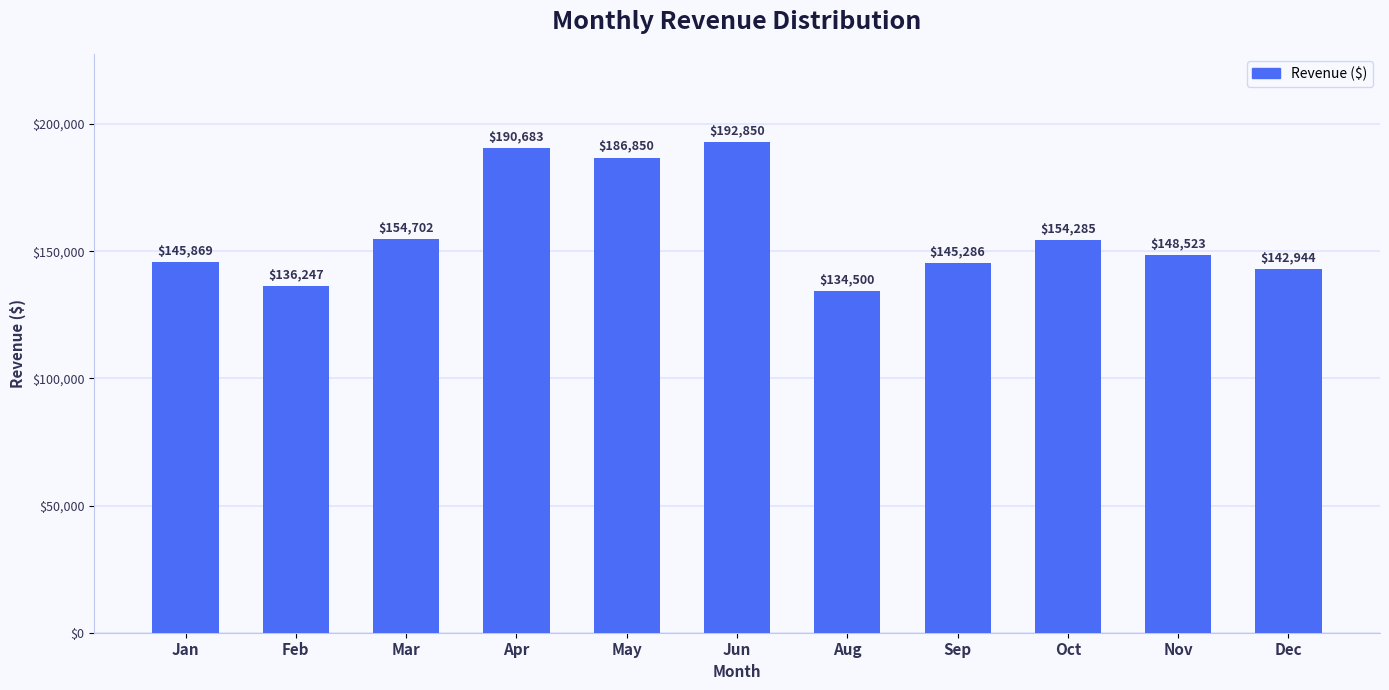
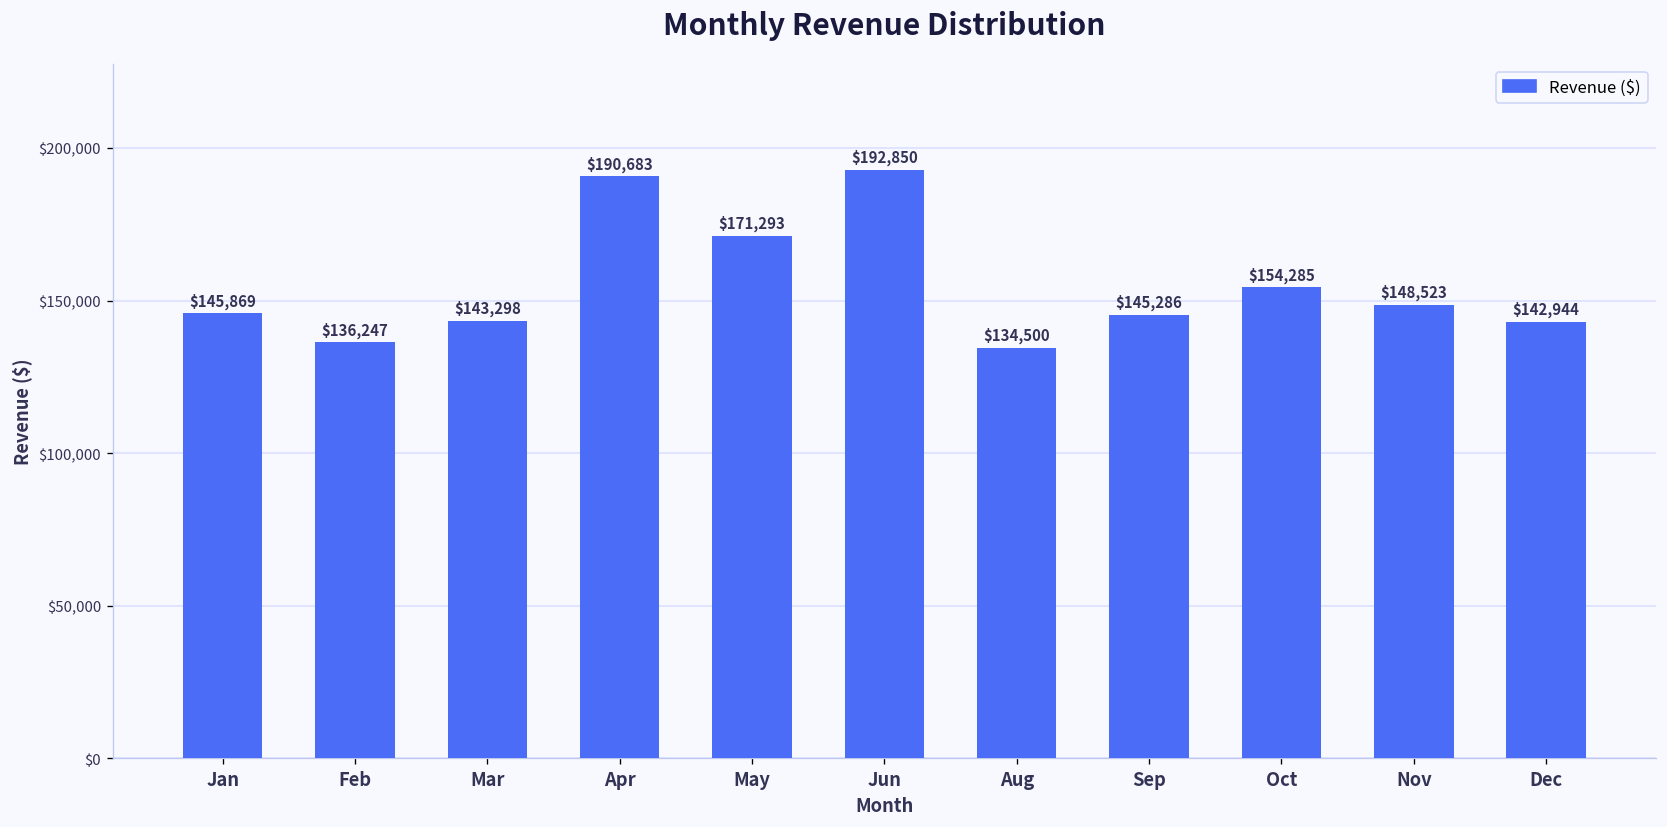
  {
    "Jan": "$145,869",
    "Feb": "$136,247",
-   "Mar": "$154,702",
+   "Mar": "$143,298",
    "Apr": "$190,683",
-   "May": "$186,850",
+   "May": "$171,293",
    "Jun": "$192,850",
    "Aug": "$134,500",
    "Sep": "$145,286",
    "Oct": "$154,285",
    "Nov": "$148,523",
    "Dec": "$142,944"
  }
